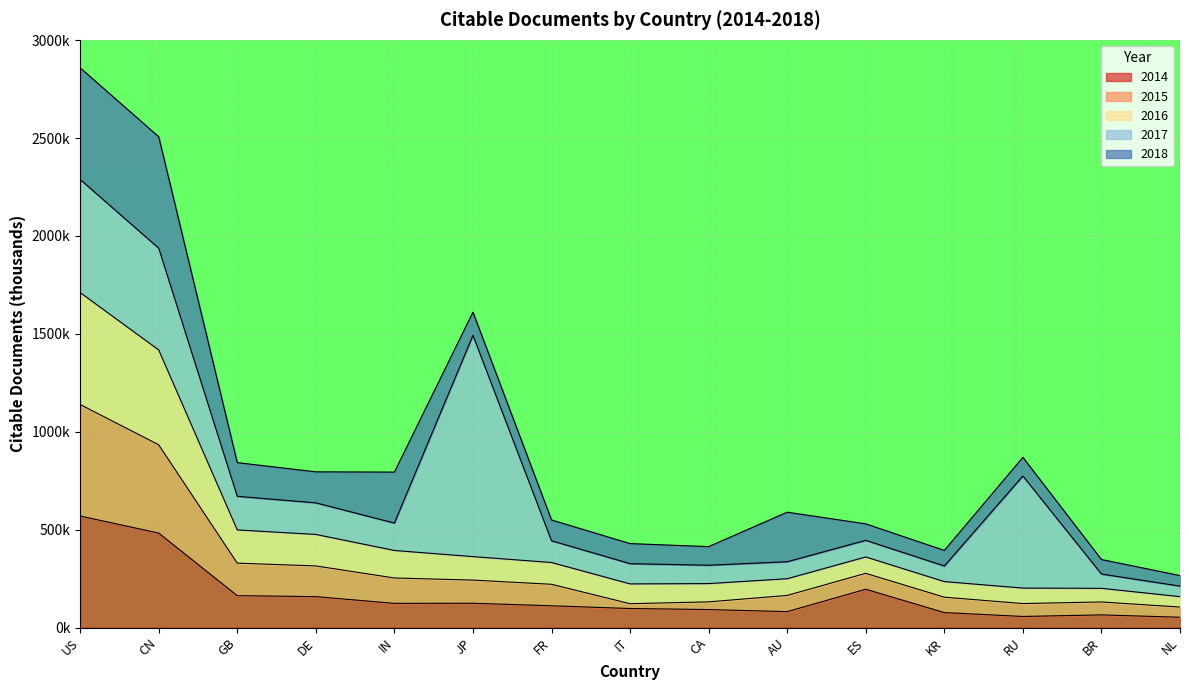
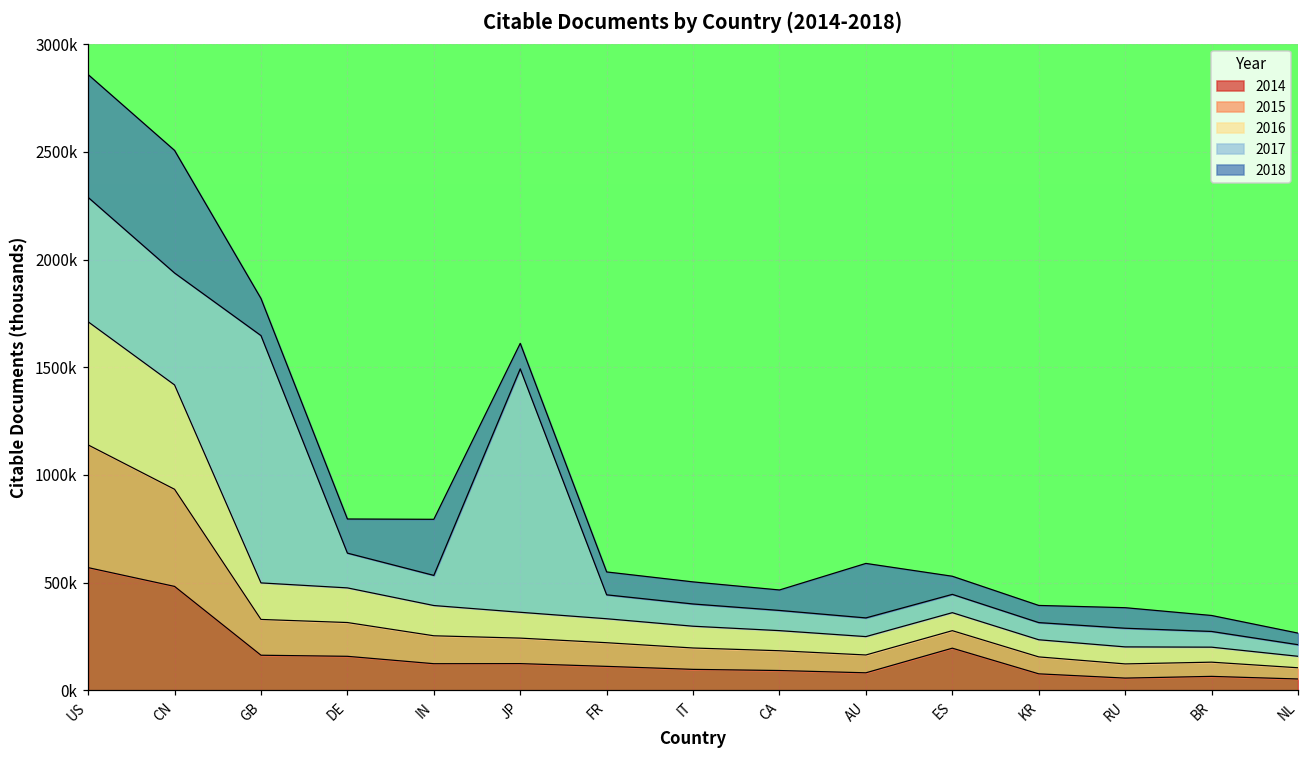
  {
    "2014": {
      "US": 570000,
      "CN": 480000,
      "GB": 160000,
      "DE": 160000,
      "IN": 120000,
      "JP": 120000,
      "FR": 110000,
      "IT": 100000,
      "CA": 90000,
      "AU": 80000,
      "ES": 200000,
      "KR": 80000,
      "RU": 60000,
      "BR": 60000,
      "NL": 50000
    },
    "2015": {
      "US": 570000,
      "CN": 450000,
      "GB": 170000,
      "DE": 160000,
      "IN": 130000,
      "JP": 120000,
      "FR": 110000,
-     "IT": 20000,
-     "CA": 40000,
+     "IT": 100000,
+     "CA": 90000,
      "AU": 80000,
      "ES": 80000,
      "KR": 80000,
      "RU": 70000,
      "BR": 70000,
      "NL": 50000
    },
    "2016": {
      "US": 570000,
      "CN": 480000,
      "GB": 170000,
      "DE": 160000,
      "IN": 140000,
      "JP": 120000,
      "FR": 110000,
      "IT": 100000,
      "CA": 90000,
      "AU": 90000,
      "ES": 80000,
      "KR": 80000,
      "RU": 80000,
      "BR": 70000,
      "NL": 50000
    },
    "2017": {
      "US": 580000,
      "CN": 520000,
-     "GB": 170000,
+     "GB": 1150000,
      "DE": 160000,
      "IN": 140000,
      "JP": 1130000,
      "FR": 110000,
      "IT": 100000,
      "CA": 90000,
      "AU": 90000,
      "ES": 80000,
      "KR": 80000,
-     "RU": 570000,
+     "RU": 90000,
      "BR": 70000,
      "NL": 50000
    },
    "2018": {
      "US": 570000,
      "CN": 570000,
      "GB": 170000,
      "DE": 160000,
      "IN": 260000,
      "JP": 120000,
      "FR": 110000,
      "IT": 100000,
      "CA": 100000,
      "AU": 250000,
      "ES": 80000,
      "KR": 80000,
      "RU": 100000,
      "BR": 70000,
      "NL": 50000
    }
  }
